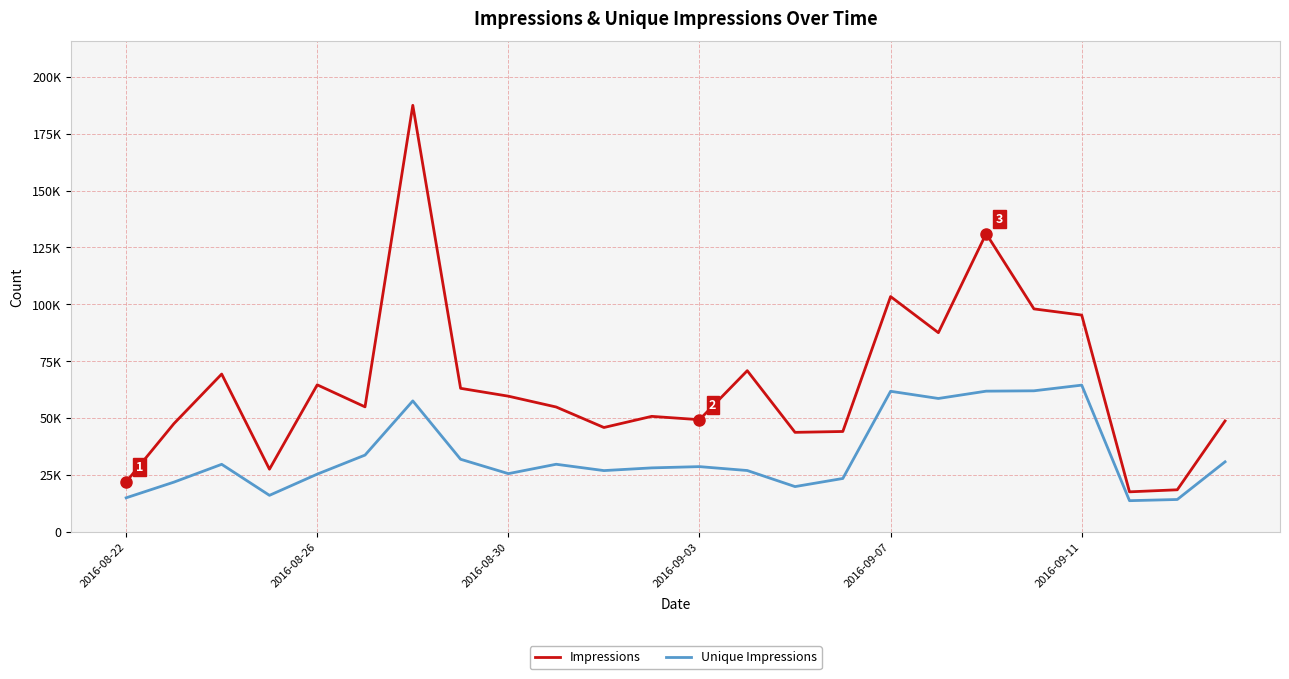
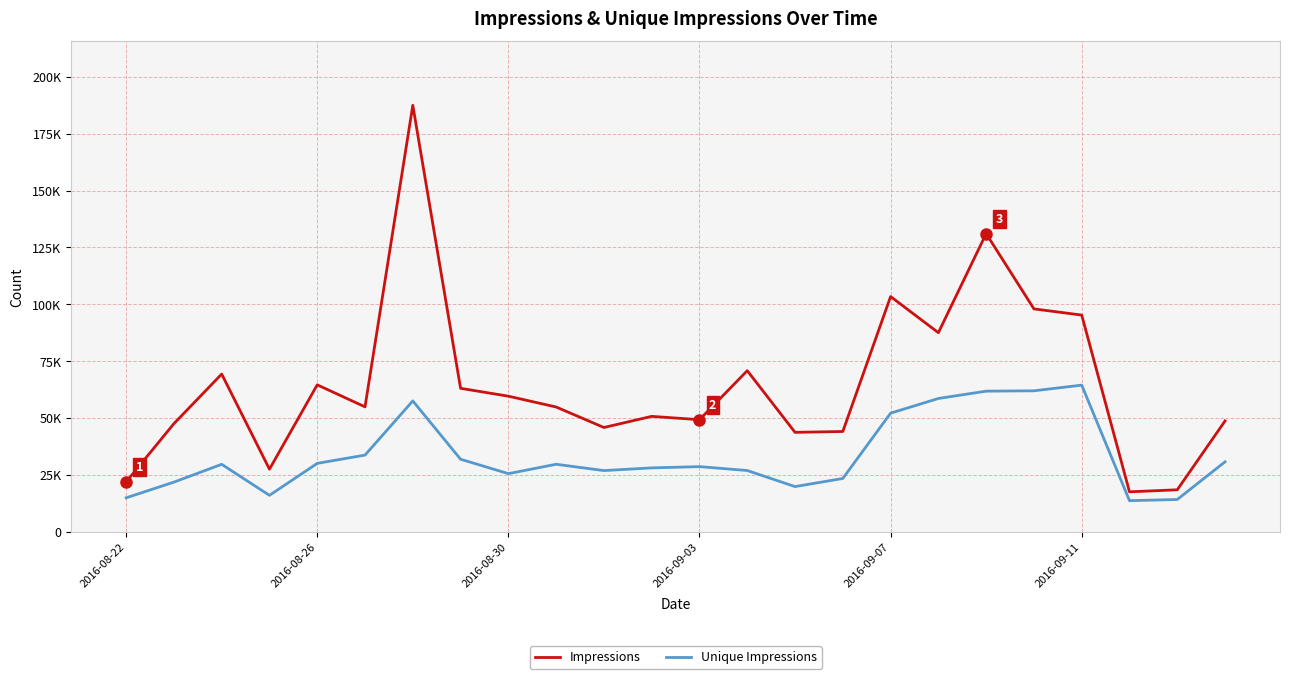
  {
    "Unique Impressions": {
      "2016-08-22": 15000,
-     "2016-08-26": 25000,
+     "2016-08-26": 30000,
      "2016-08-30": 26000,
      "2016-09-03": 29000,
-     "2016-09-07": 62000,
+     "2016-09-07": 52000,
      "2016-09-11": 64000
    }
  }
